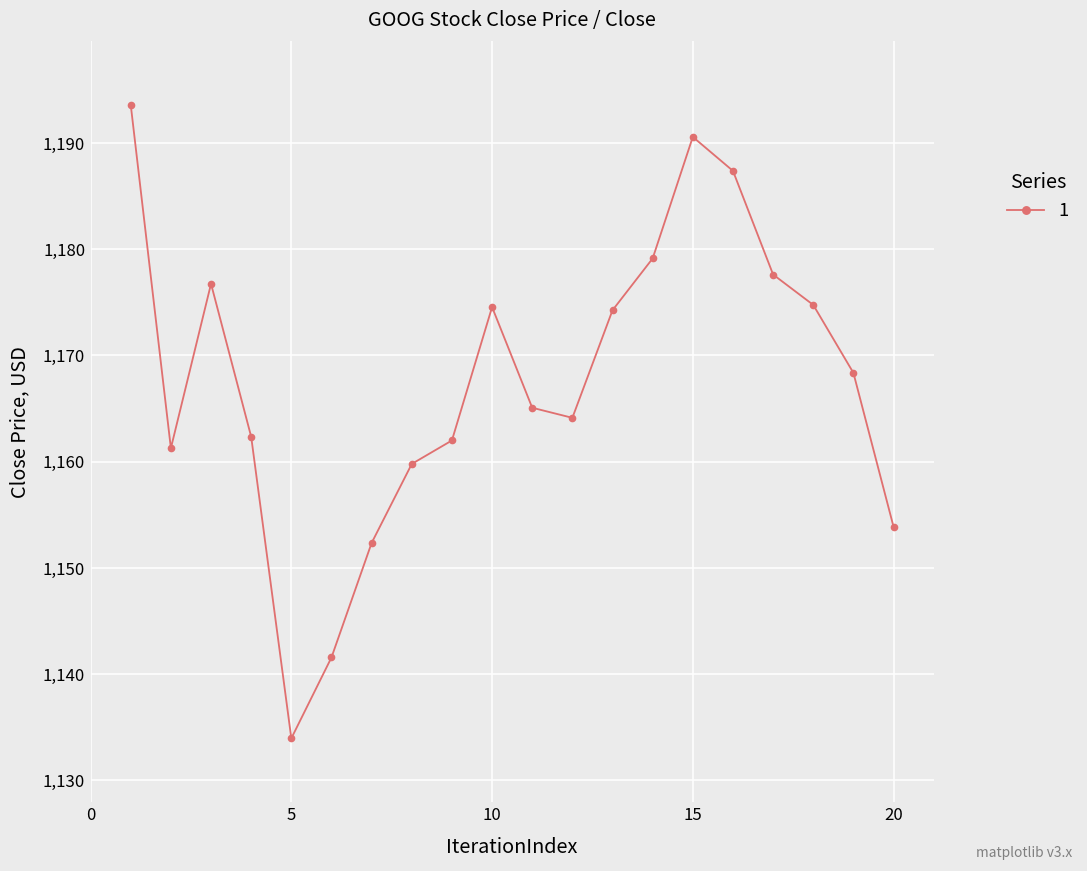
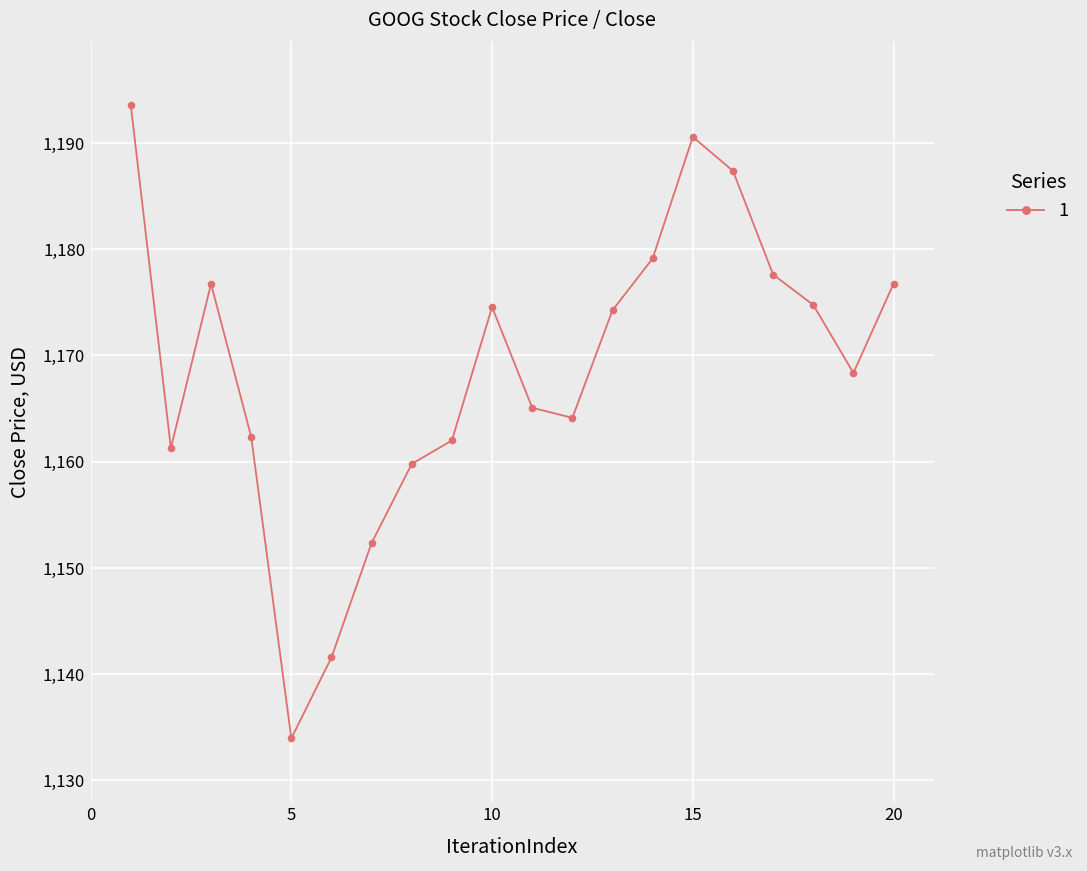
  {
    "5": "1,134",
    "10": "1,175",
    "15": "1,191",
-   "20": "1,154"
+   "20": "1,177"
  }
